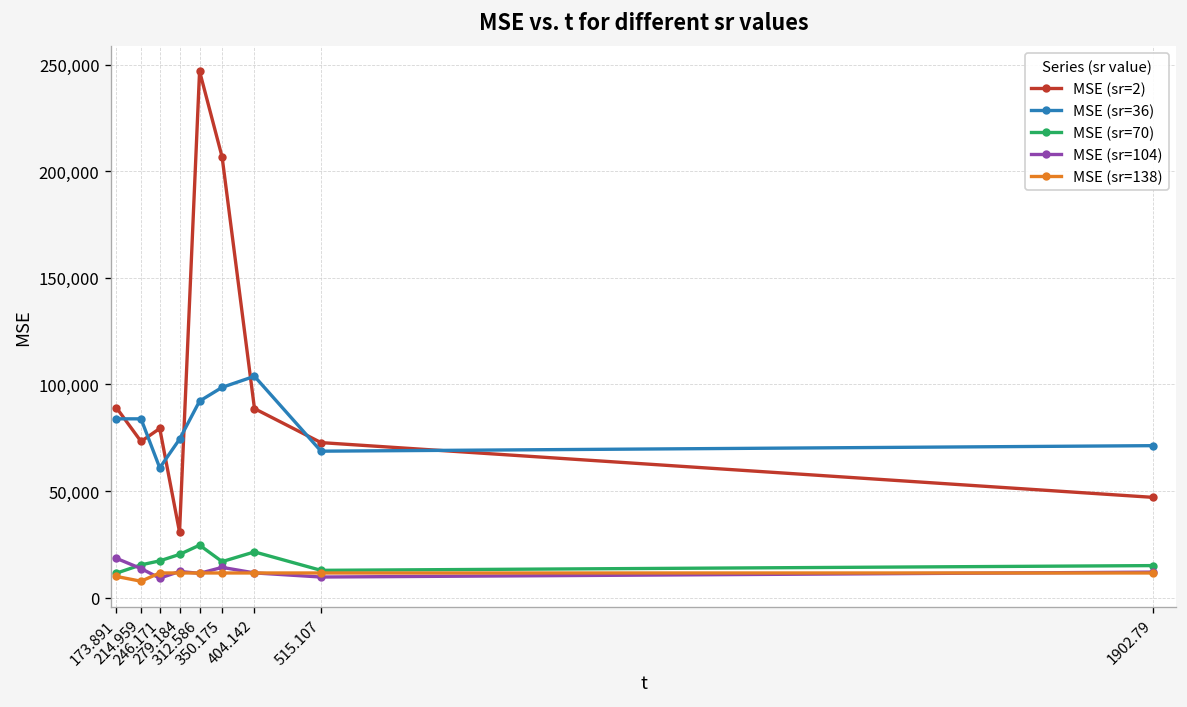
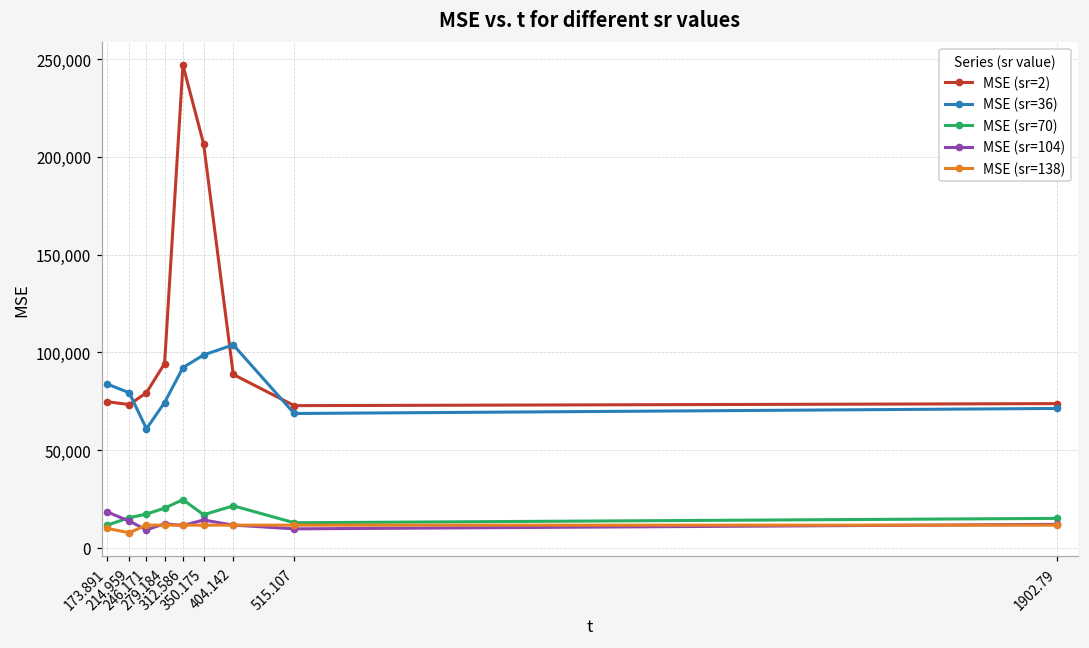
  {
    "MSE (sr=2)": {
-     "173.891": "89,000",
+     "173.891": "75,000",
      "214.959": "73,000",
      "246.171": "79,000",
-     "279.184": "31,000",
+     "279.184": "94,000",
      "312.586": "247,000",
      "350.175": "207,000",
      "404.142": "89,000",
      "515.107": "73,000",
-     "1902.79": "47,000"
+     "1902.79": "74,000"
    },
    "MSE (sr=36)": {
      "173.891": "84,000",
-     "214.959": "84,000",
+     "214.959": "79,000",
      "246.171": "61,000",
      "279.184": "74,000",
      "312.586": "92,000",
      "350.175": "99,000",
      "404.142": "104,000",
      "515.107": "69,000",
      "1902.79": "71,000"
    },
    "MSE (sr=70)": {
      "173.891": "12,000",
      "214.959": "15,000",
      "246.171": "17,000",
      "279.184": "20,000",
      "312.586": "25,000",
      "350.175": "17,000",
      "404.142": "22,000",
      "1902.79": "15,000"
    },
    "MSE (sr=104)": {
      "173.891": "18,000",
      "214.959": "14,000",
      "246.171": "9,000",
      "350.175": "14,000",
      "515.107": "10,000"
    },
    "MSE (sr=138)": {
      "173.891": "10,000",
      "214.959": "8,000",
      "246.171": "12,000",
      "350.175": "12,000"
    }
  }
